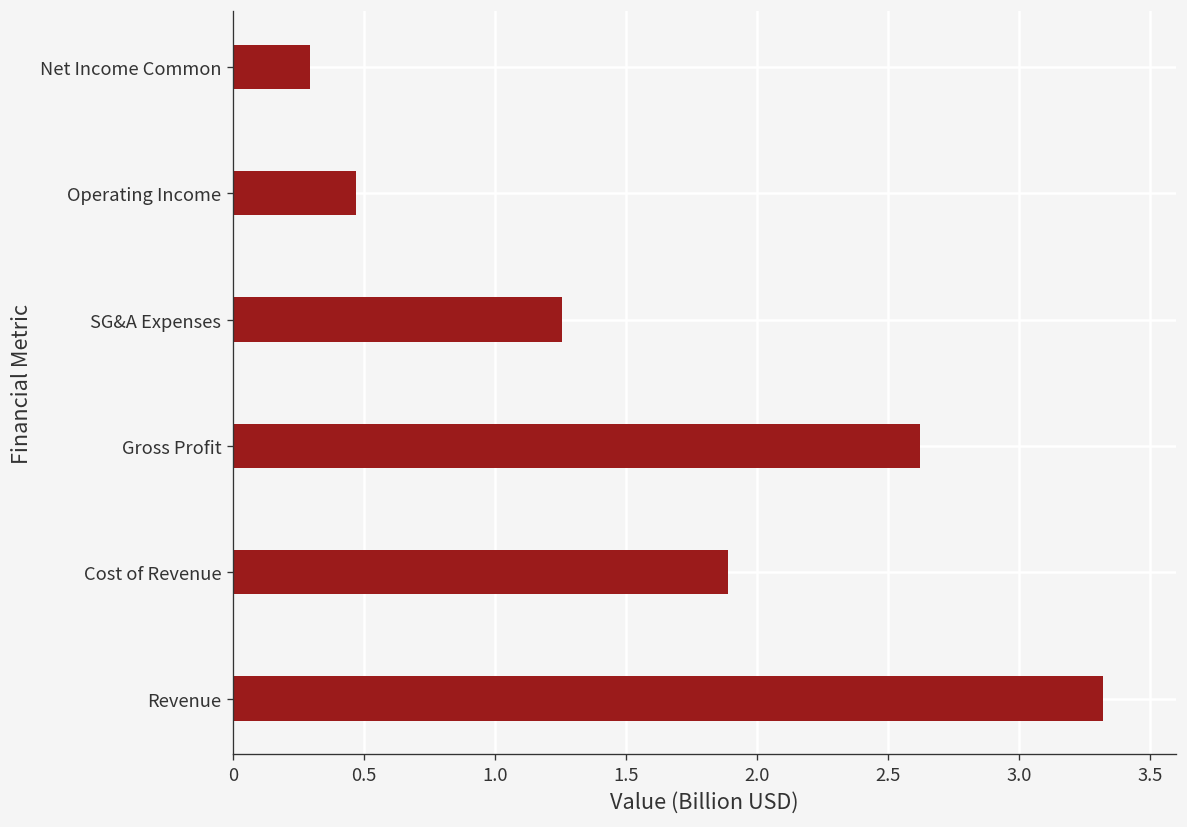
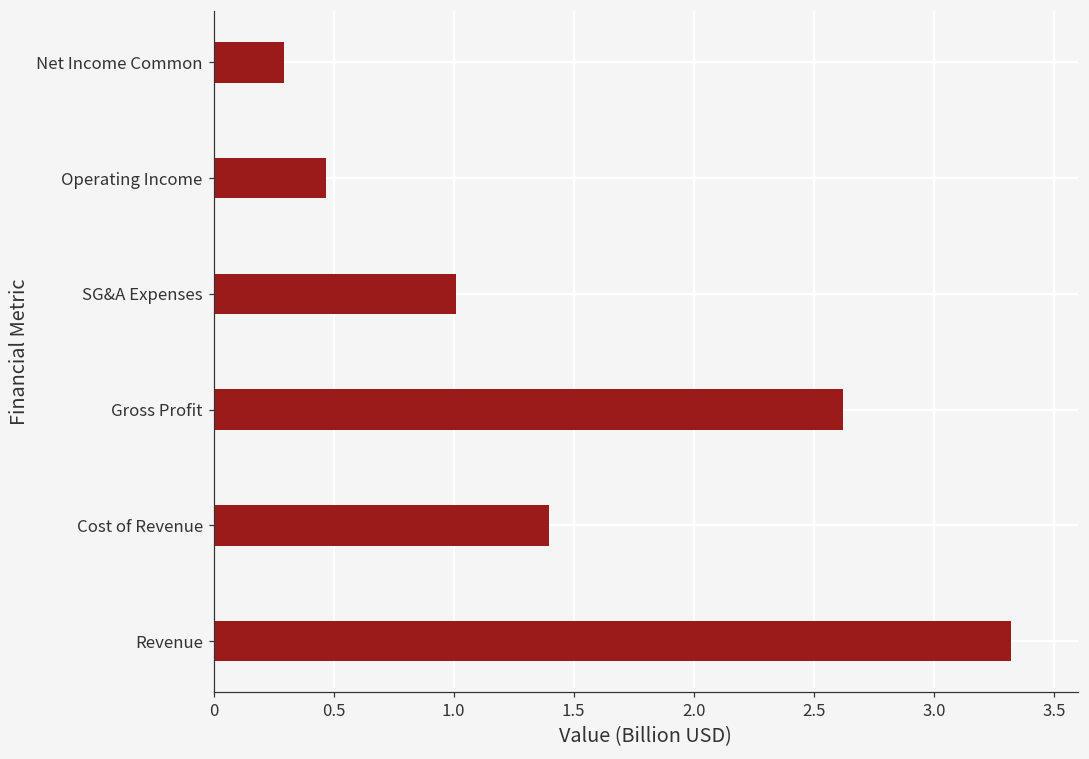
  {
    "Net Income Common": 0.29,
    "Operating Income": 0.47,
-   "SG&A Expenses": 1.26,
+   "SG&A Expenses": 1.01,
    "Gross Profit": 2.62,
-   "Cost of Revenue": 1.89,
+   "Cost of Revenue": 1.40,
    "Revenue": 3.32
  }
